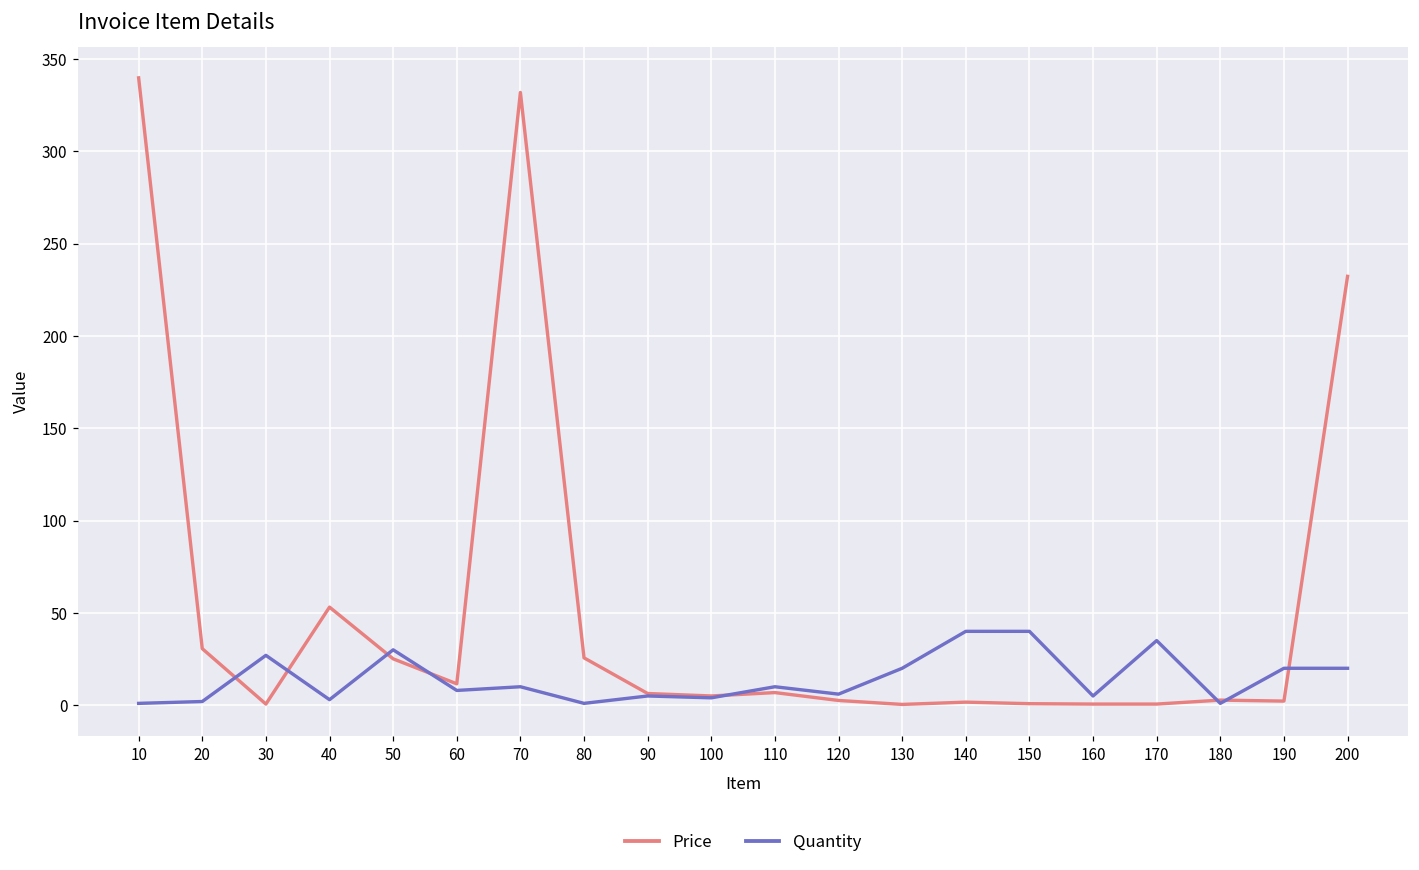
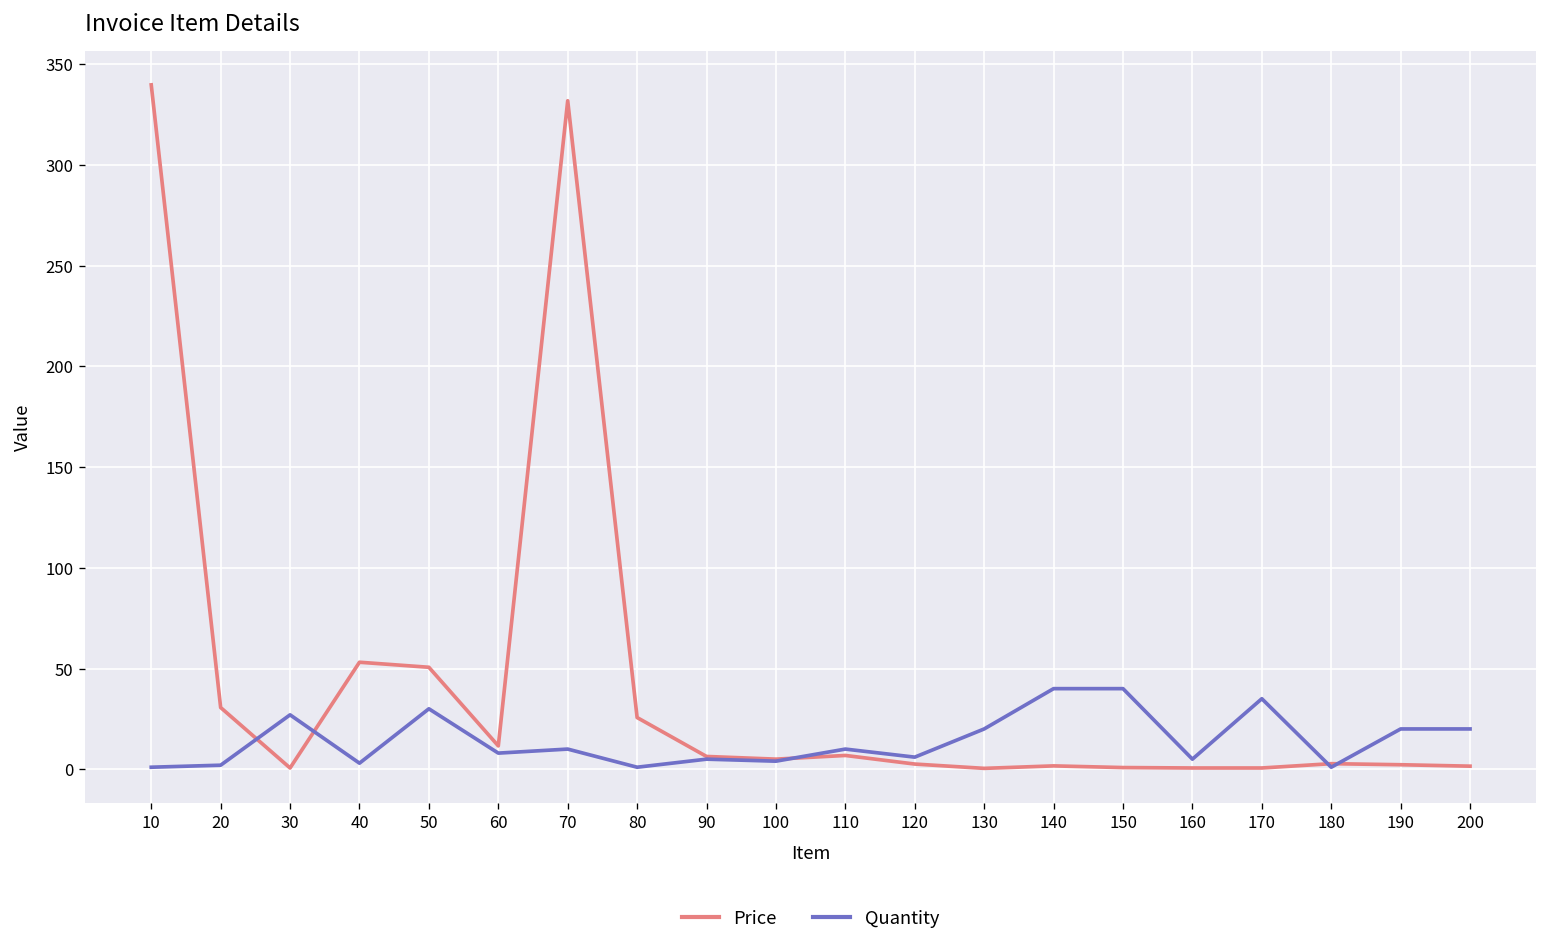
  {
    "Price": {
      "10": 340,
      "20": 31,
      "30": 1,
      "40": 53,
-     "50": 25,
+     "50": 51,
      "60": 12,
      "70": 332,
      "80": 26,
      "110": 7,
      "120": 3,
      "130": 0,
      "140": 2,
      "150": 1,
      "160": 1,
      "170": 1,
      "180": 3,
      "190": 2,
-     "200": 232
+     "200": 2
    },
    "Quantity": {
      "10": 1,
      "20": 2,
      "30": 27,
      "40": 3,
      "50": 30,
      "60": 8,
      "70": 10,
      "80": 1,
      "110": 10,
      "120": 6,
      "130": 20,
      "140": 40,
      "150": 40,
      "160": 5,
      "170": 35,
      "180": 1,
      "190": 20,
      "200": 20
    }
  }
